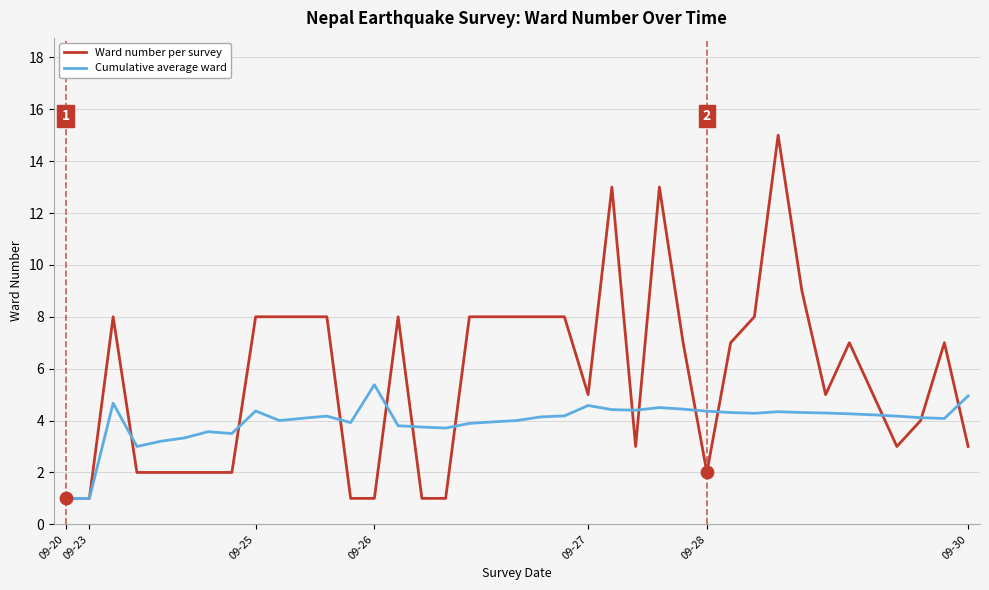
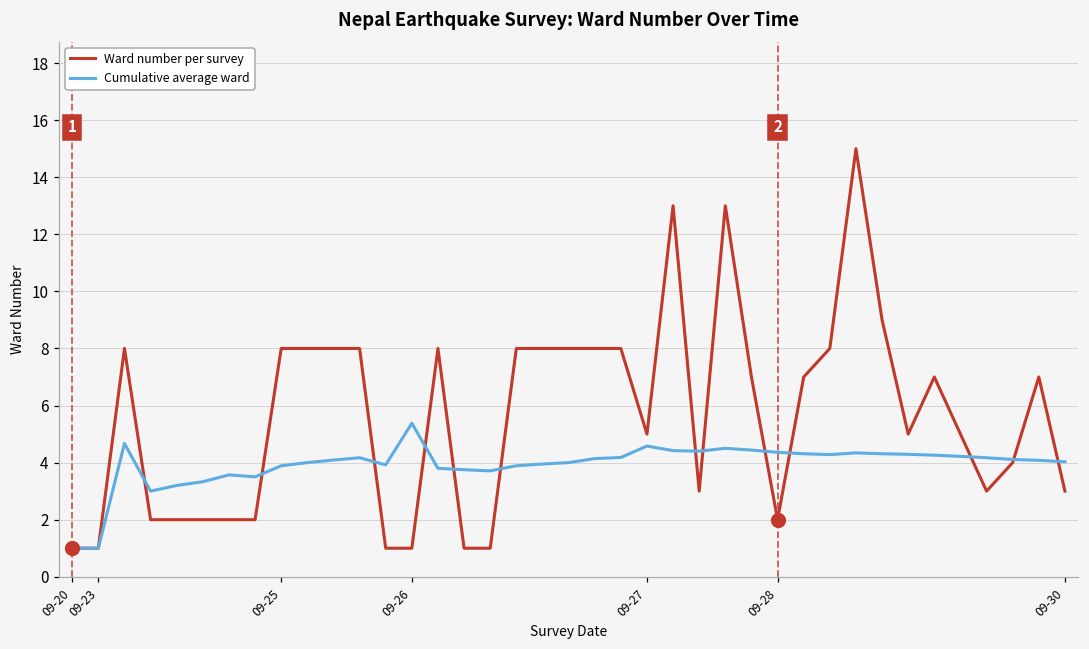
  {
    "Cumulative average ward": {
-     "09-25": 4.4,
+     "09-25": 3.9,
      "09-26": 5.4,
      "09-27": 4.6,
      "09-28": 4.4,
-     "09-30": 5.0
+     "09-30": 4.0
    }
  }
